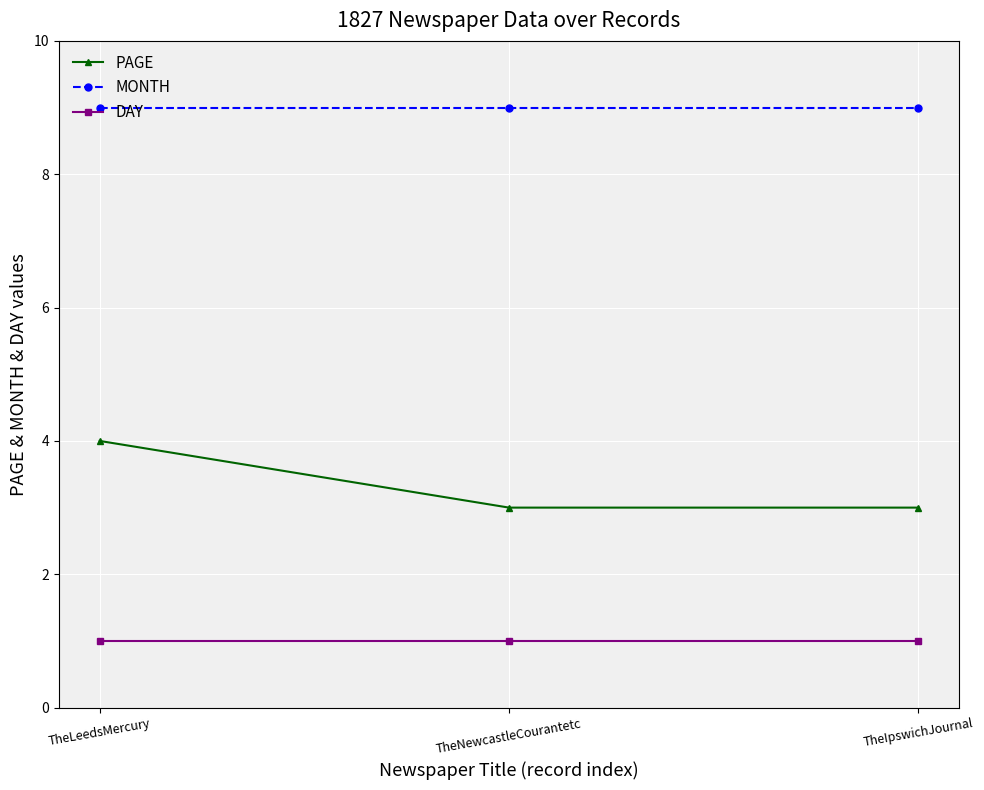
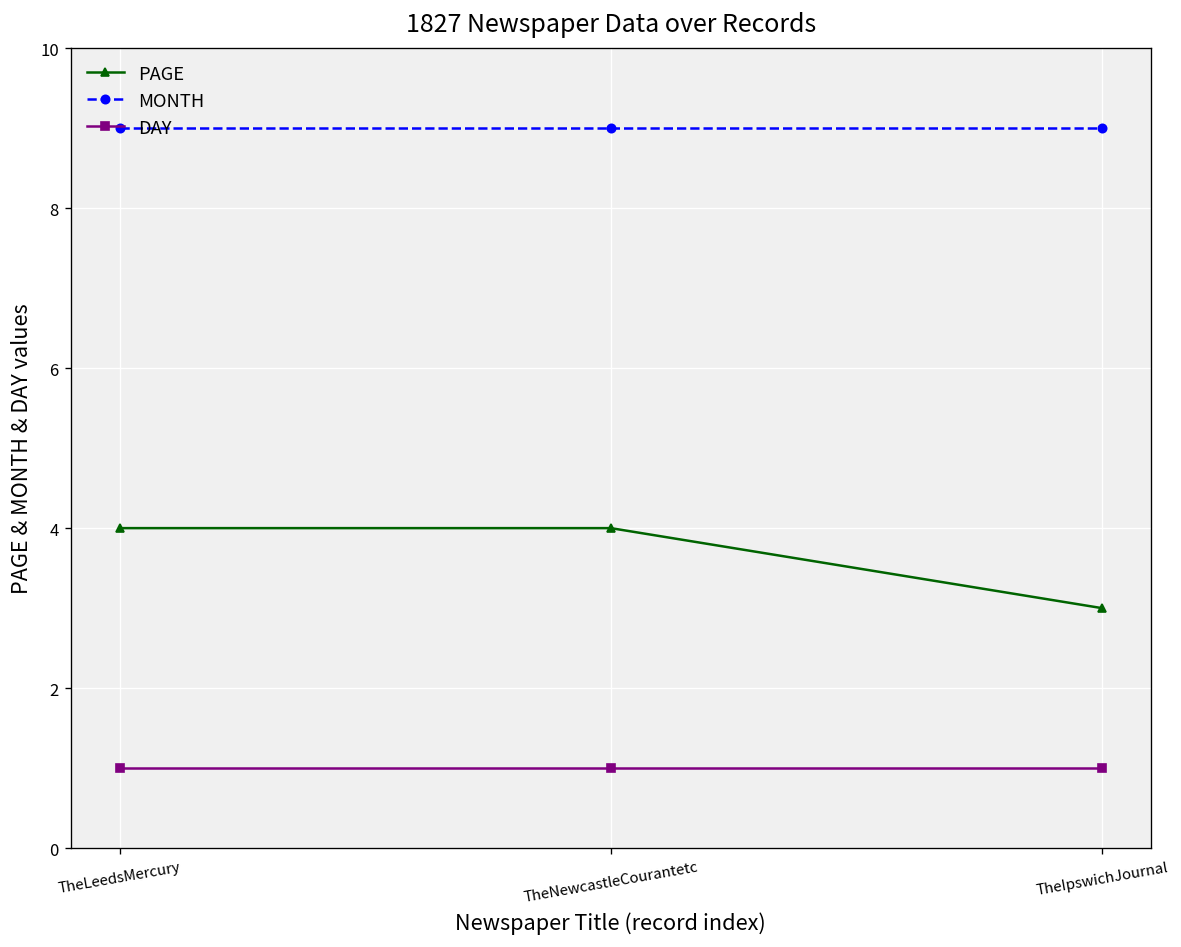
  {
    "PAGE": {
      "TheLeedsMercury": 4,
-     "TheNewcastleCourantetc": 3,
+     "TheNewcastleCourantetc": 4,
      "TheIpswichJournal": 3
    },
    "MONTH": {
      "TheLeedsMercury": 9,
      "TheNewcastleCourantetc": 9,
      "TheIpswichJournal": 9
    },
    "DAY": {
      "TheLeedsMercury": 1,
      "TheNewcastleCourantetc": 1,
      "TheIpswichJournal": 1
    }
  }
